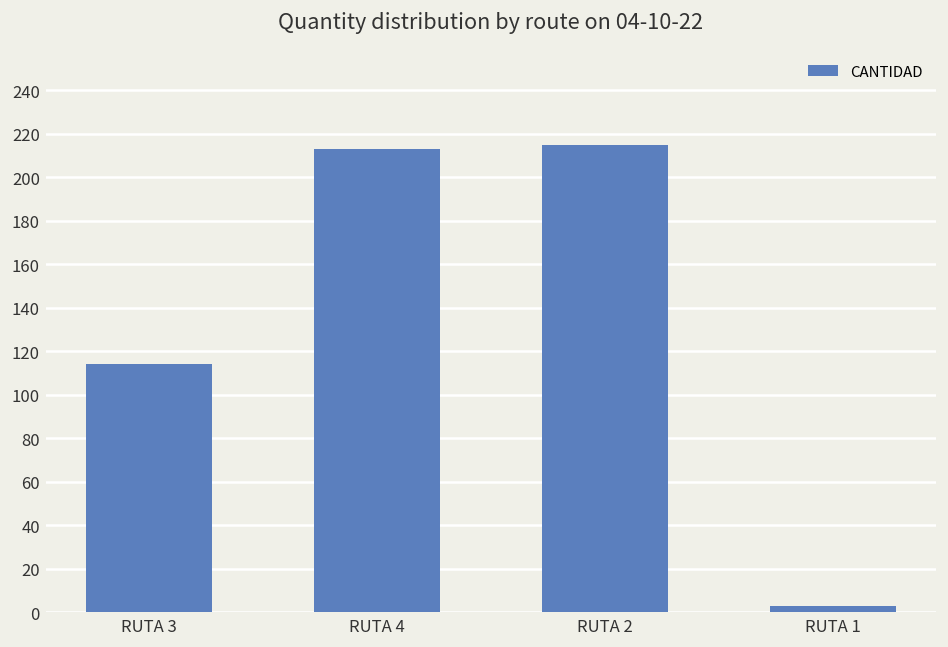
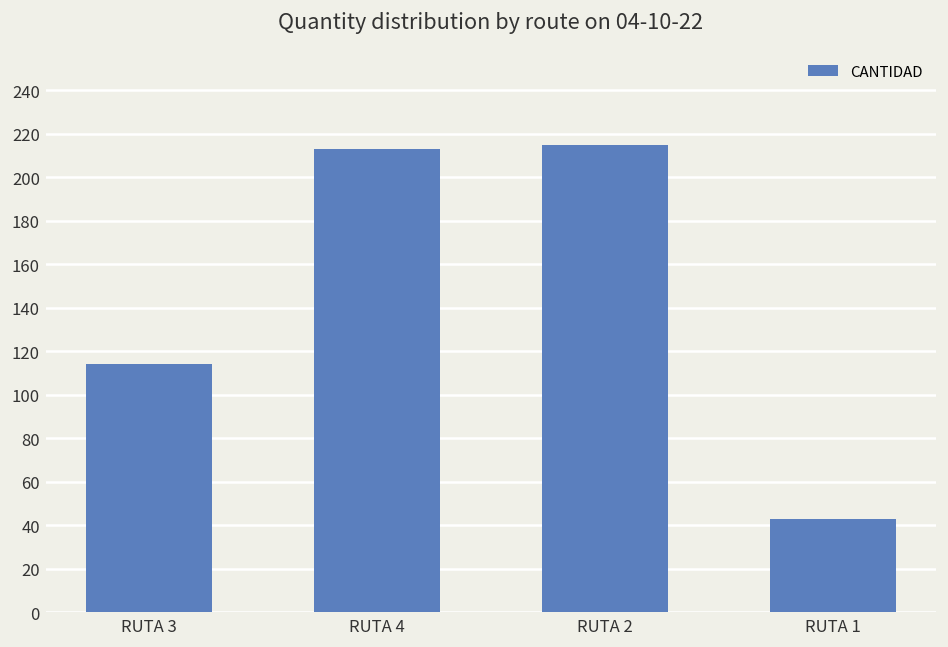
  {
    "RUTA 3": 114,
    "RUTA 4": 213,
    "RUTA 2": 215,
-   "RUTA 1": 3
+   "RUTA 1": 43
  }
